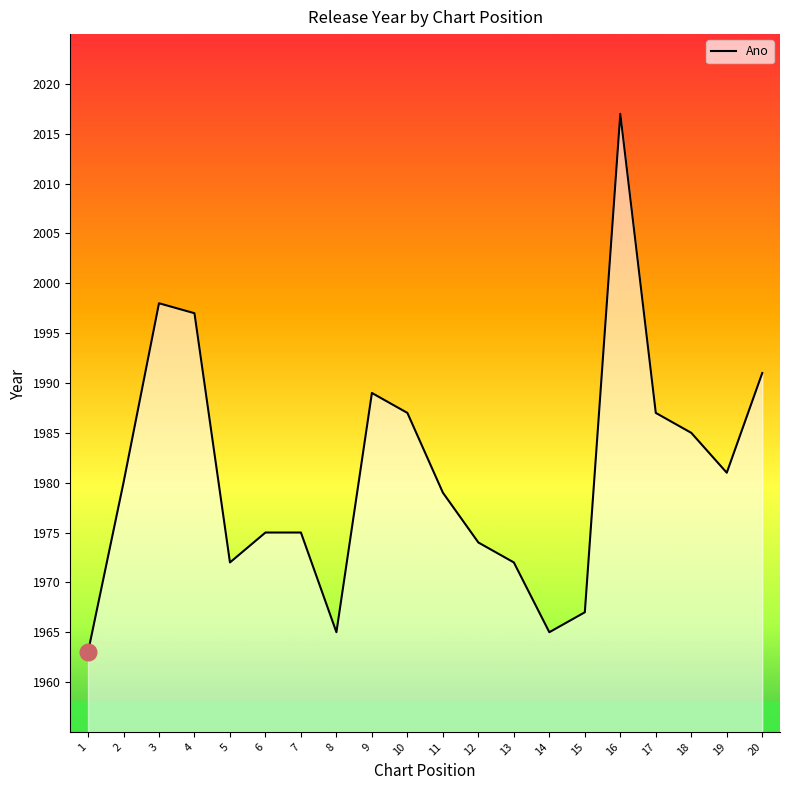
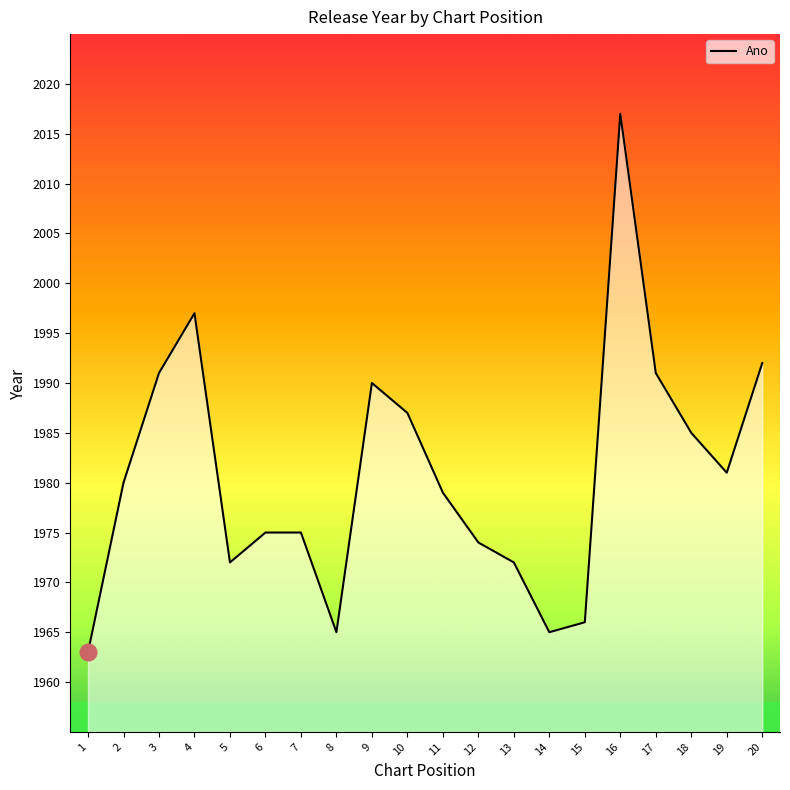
  {
    "Ano": {
      "2": 1980,
-     "3": 1998,
+     "3": 1991,
      "4": 1997,
      "5": 1972,
      "6": 1975,
      "7": 1975,
      "8": 1965,
-     "9": 1989,
+     "9": 1990,
      "10": 1987,
      "11": 1979,
      "12": 1974,
      "13": 1972,
      "14": 1965,
-     "15": 1967,
+     "15": 1966,
      "16": 2017,
-     "17": 1987,
+     "17": 1991,
      "18": 1985,
      "19": 1981,
-     "20": 1991
+     "20": 1992
    }
  }
